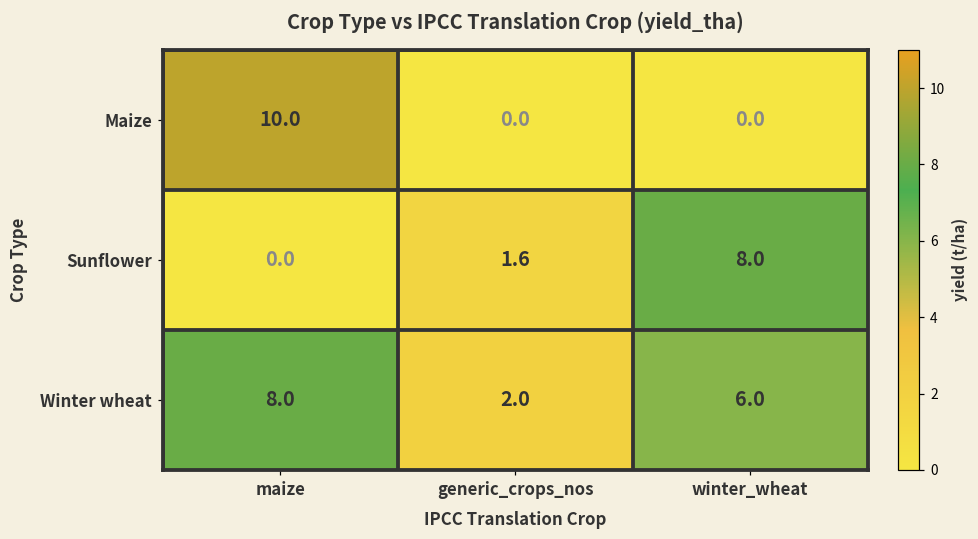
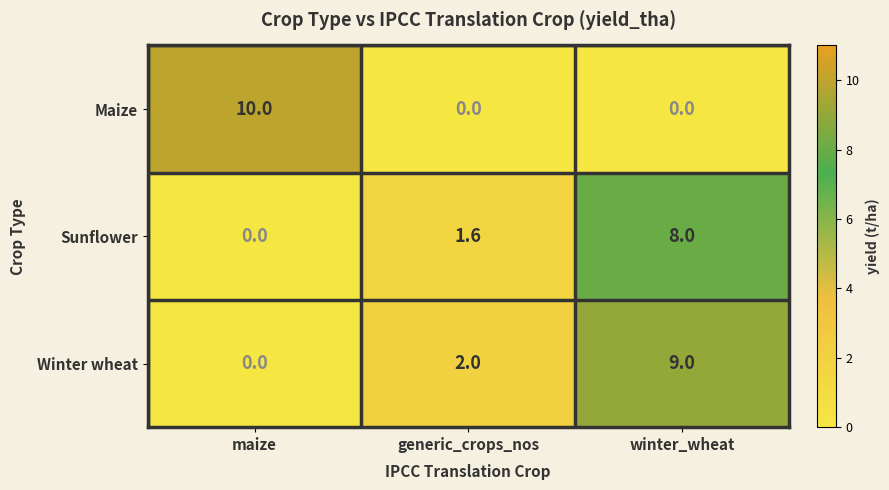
  {
    "Maize": {
      "maize": 10.0,
      "generic_crops_nos": 0.0,
      "winter_wheat": 0.0
    },
    "Sunflower": {
      "maize": 0.0,
      "generic_crops_nos": 1.6,
      "winter_wheat": 8.0
    },
    "Winter wheat": {
-     "maize": 8.0,
+     "maize": 0.0,
      "generic_crops_nos": 2.0,
-     "winter_wheat": 6.0
+     "winter_wheat": 9.0
    }
  }
